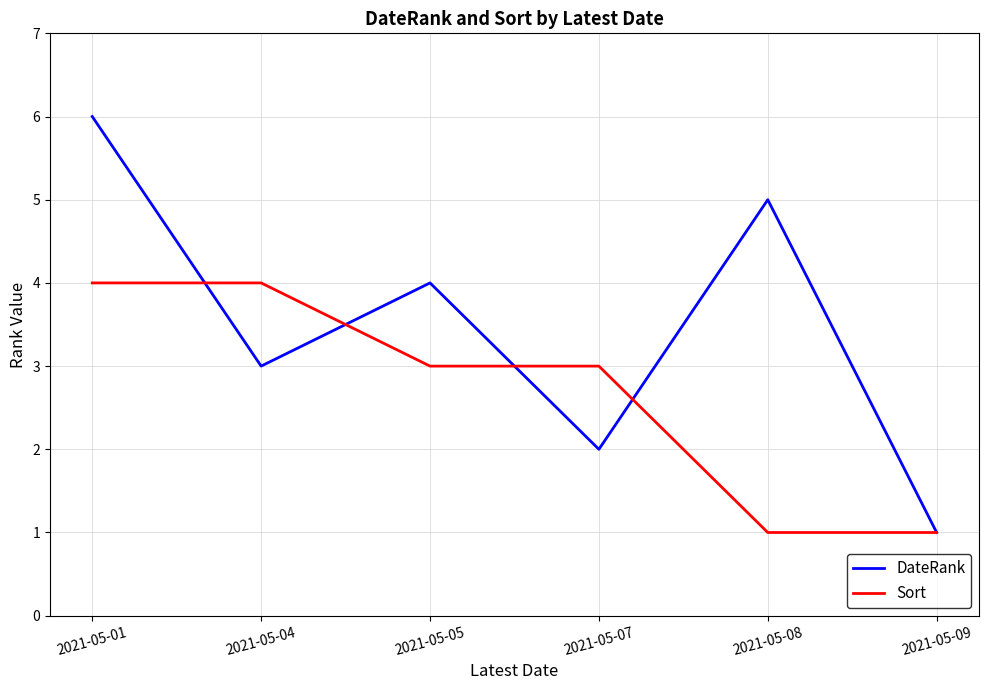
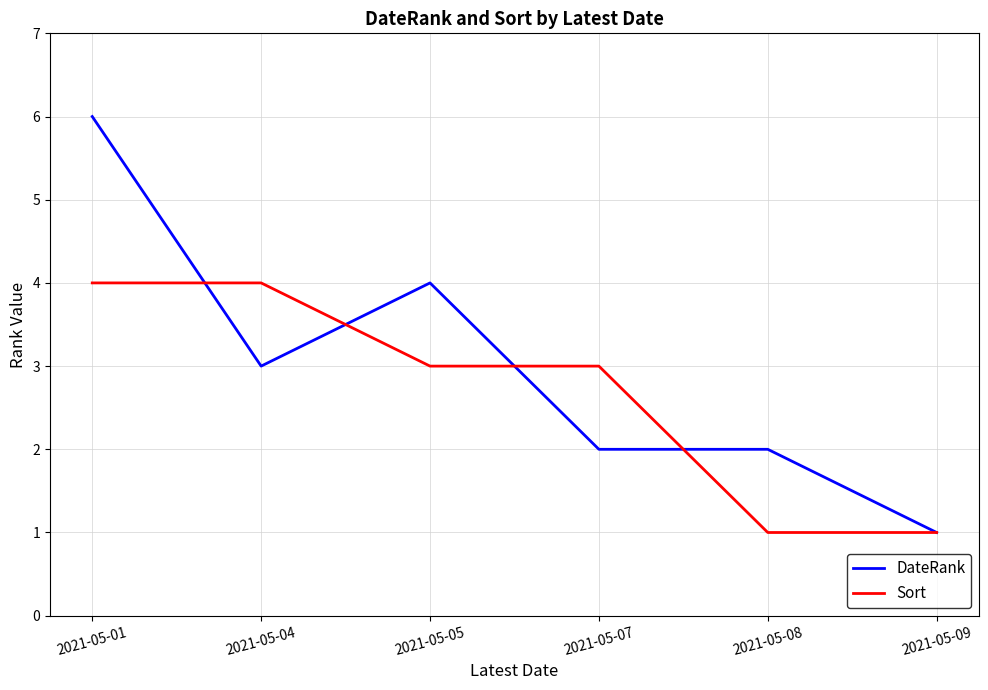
  {
    "DateRank": {
      "2021-05-01": 6,
      "2021-05-04": 3,
      "2021-05-05": 4,
      "2021-05-07": 2,
-     "2021-05-08": 5
+     "2021-05-08": 2
    },
    "Sort": {
      "2021-05-01": 4,
      "2021-05-04": 4,
      "2021-05-05": 3,
      "2021-05-07": 3,
      "2021-05-08": 1
    }
  }
